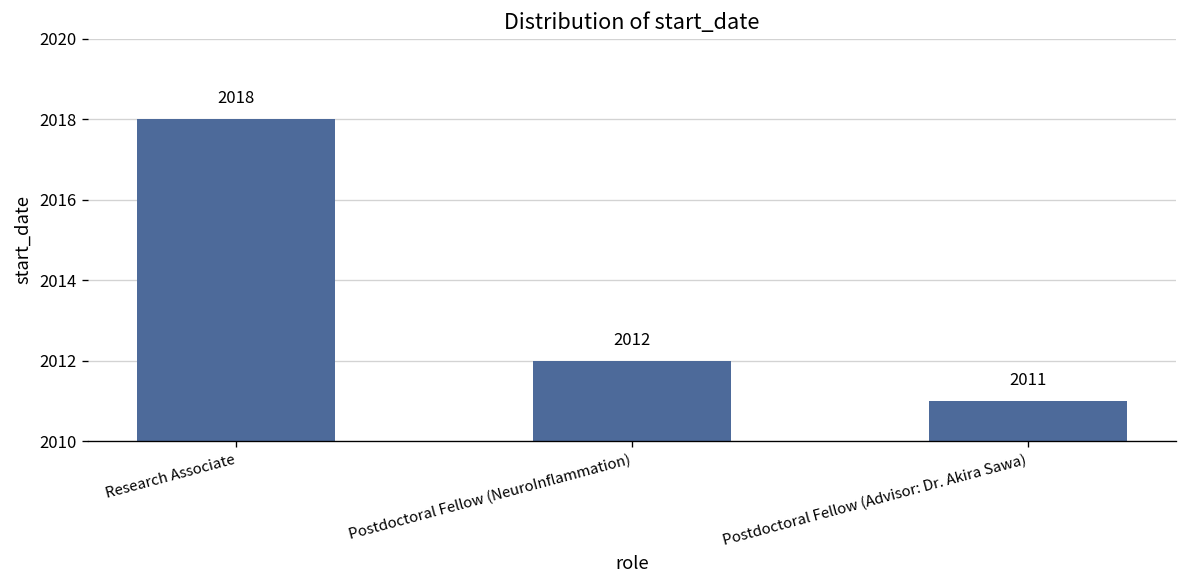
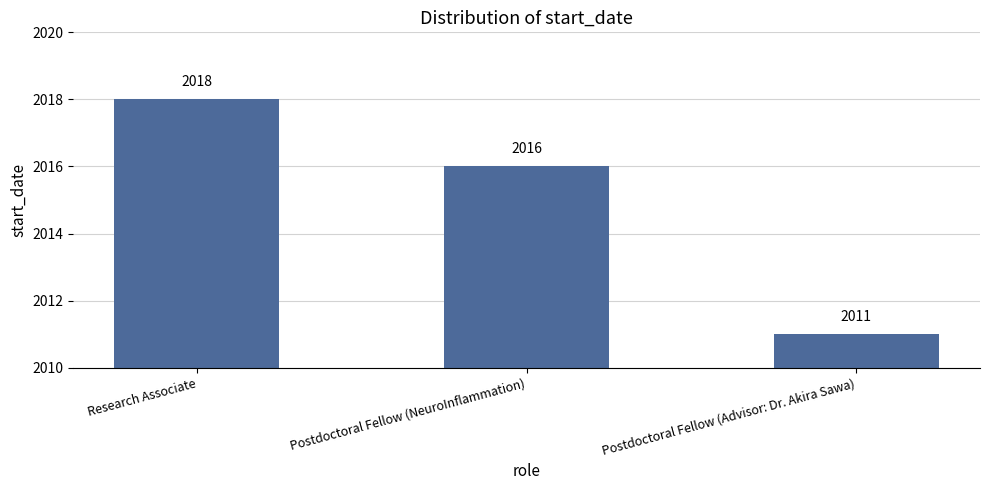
  {
    "Research Associate": 2018,
-   "Postdoctoral Fellow (NeuroInflammation)": 2012,
+   "Postdoctoral Fellow (NeuroInflammation)": 2016,
    "Postdoctoral Fellow (Advisor: Dr. Akira Sawa)": 2011
  }
